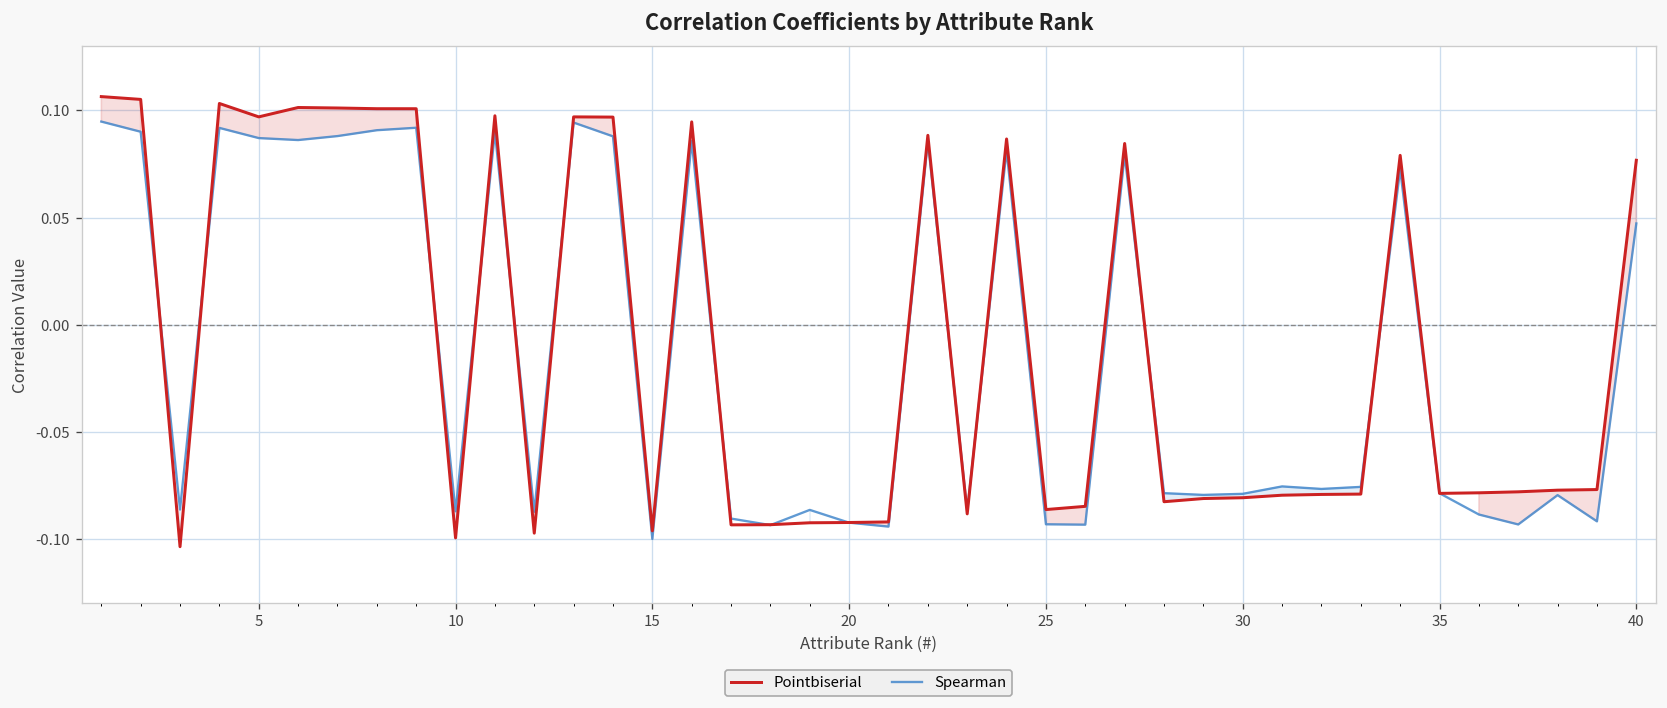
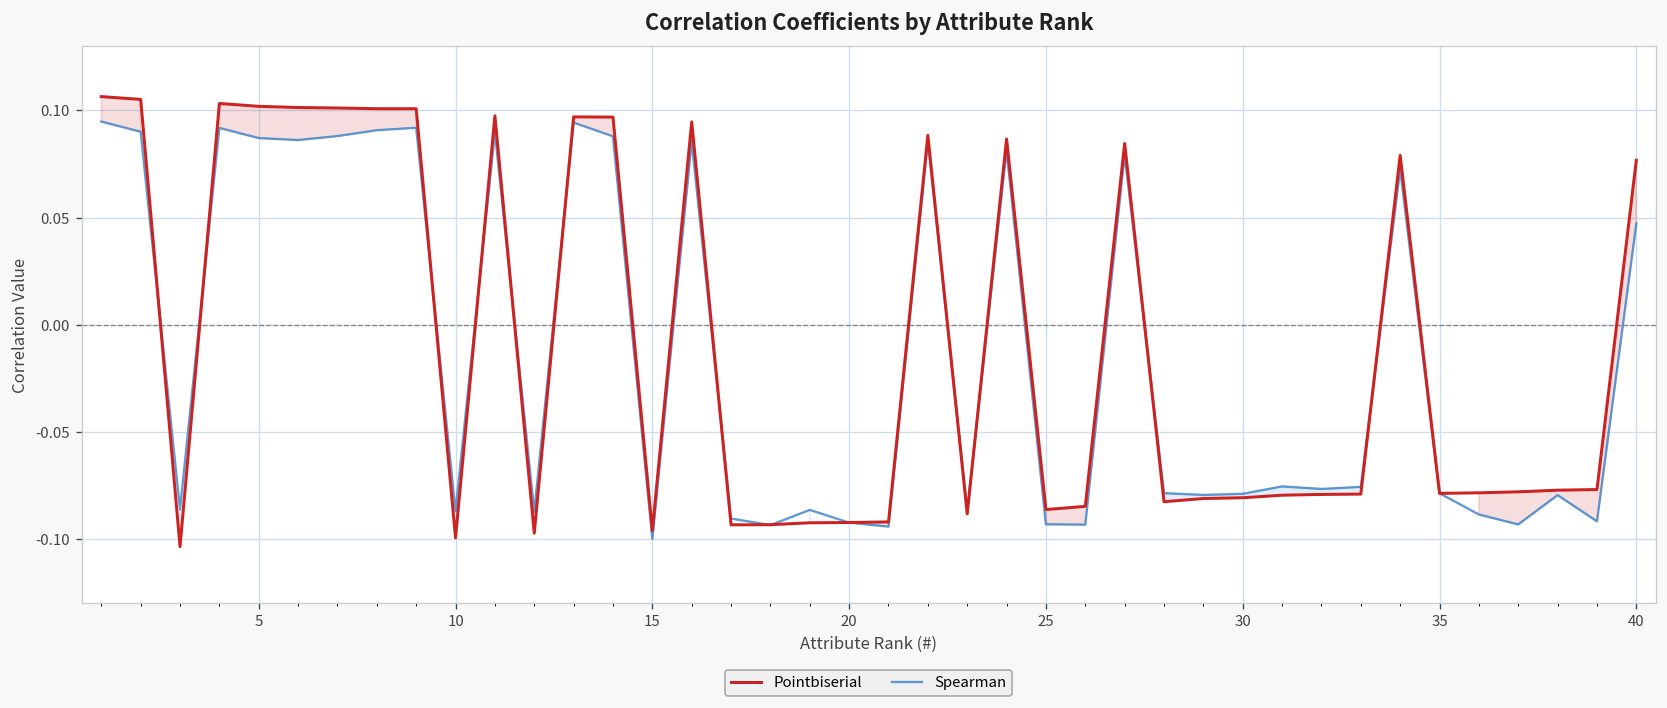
  {
    "Pointbiserial": {
-     "5": 0.097,
+     "5": 0.102,
      "10": -0.100,
      "15": -0.096,
      "25": -0.086,
      "30": -0.081,
      "40": 0.077
    },
    "Spearman": {
      "5": 0.087,
      "10": -0.087,
      "15": -0.100,
      "25": -0.093,
      "30": -0.079,
      "40": 0.047
    }
  }
